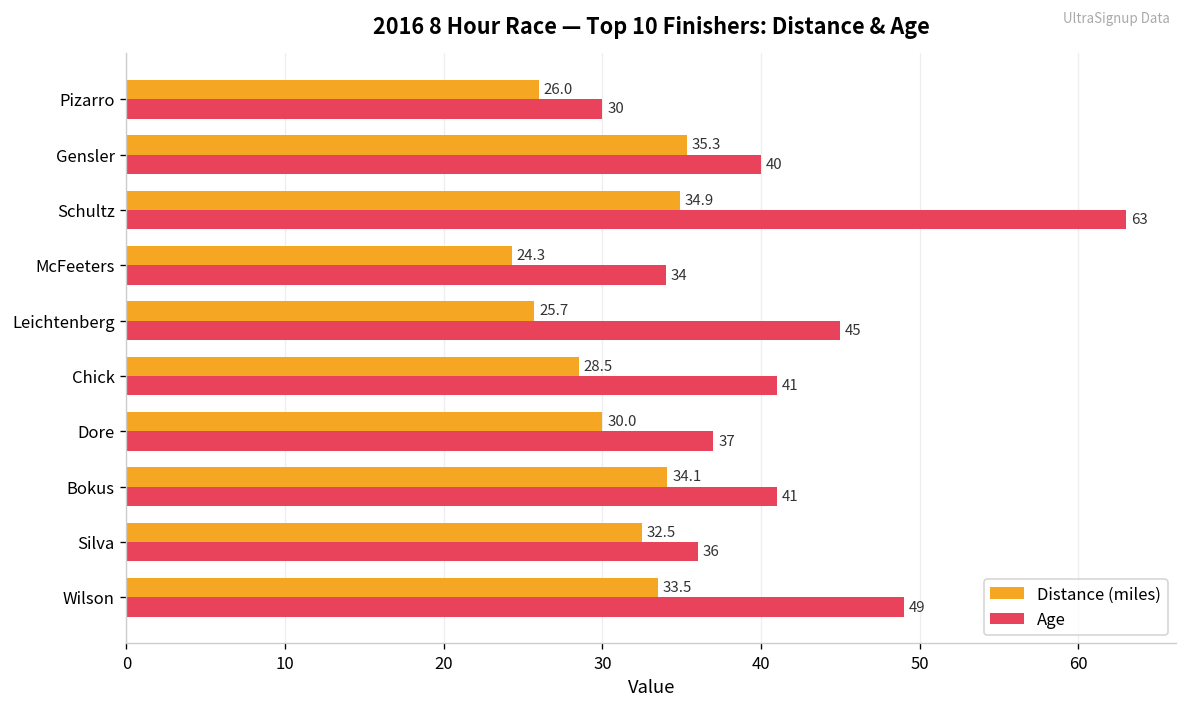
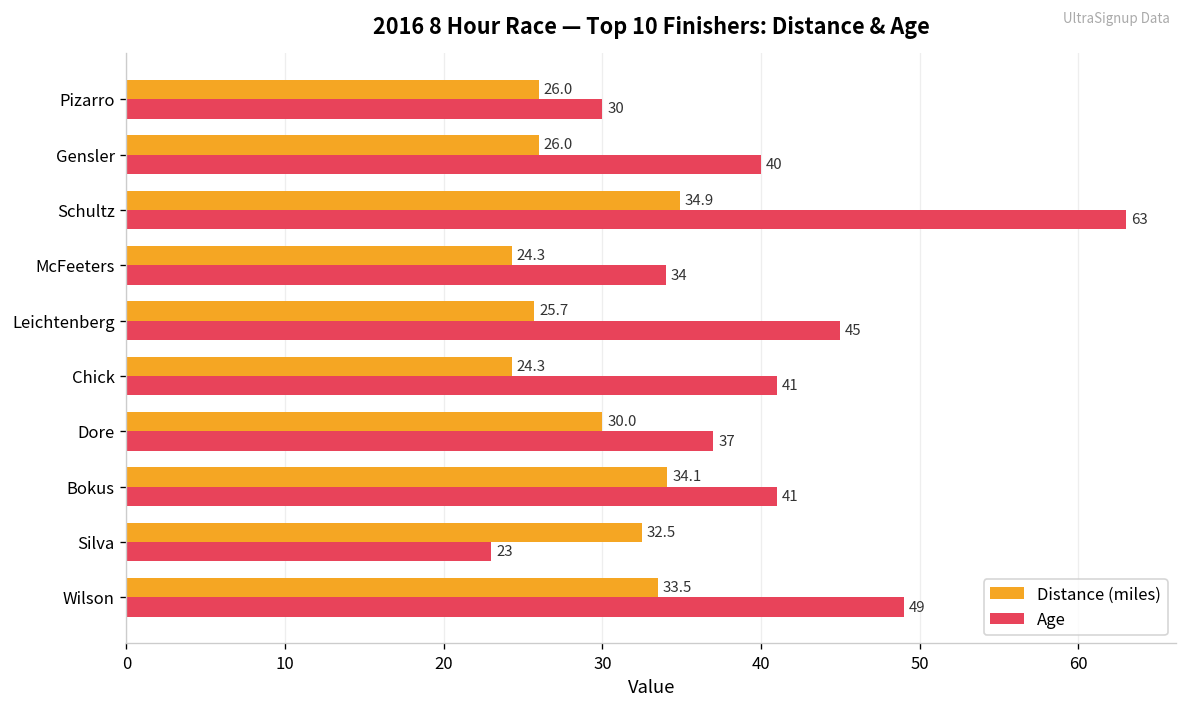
  {
    "Distance (miles)": {
      "Pizarro": 26.0,
-     "Gensler": 35.3,
+     "Gensler": 26.0,
      "Schultz": 34.9,
      "McFeeters": 24.3,
      "Leichtenberg": 25.7,
-     "Chick": 28.5,
+     "Chick": 24.3,
      "Dore": 30.0,
      "Bokus": 34.1,
      "Silva": 32.5,
      "Wilson": 33.5
    },
    "Age": {
      "Pizarro": 30,
      "Gensler": 40,
      "Schultz": 63,
      "McFeeters": 34,
      "Leichtenberg": 45,
      "Chick": 41,
      "Dore": 37,
      "Bokus": 41,
-     "Silva": 36,
+     "Silva": 23,
      "Wilson": 49
    }
  }
